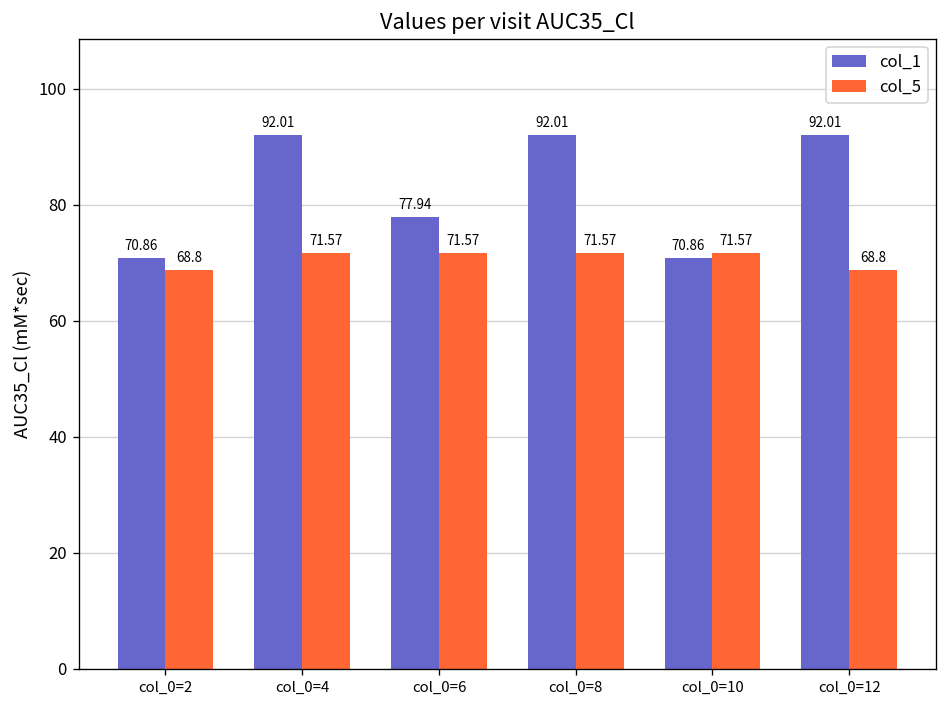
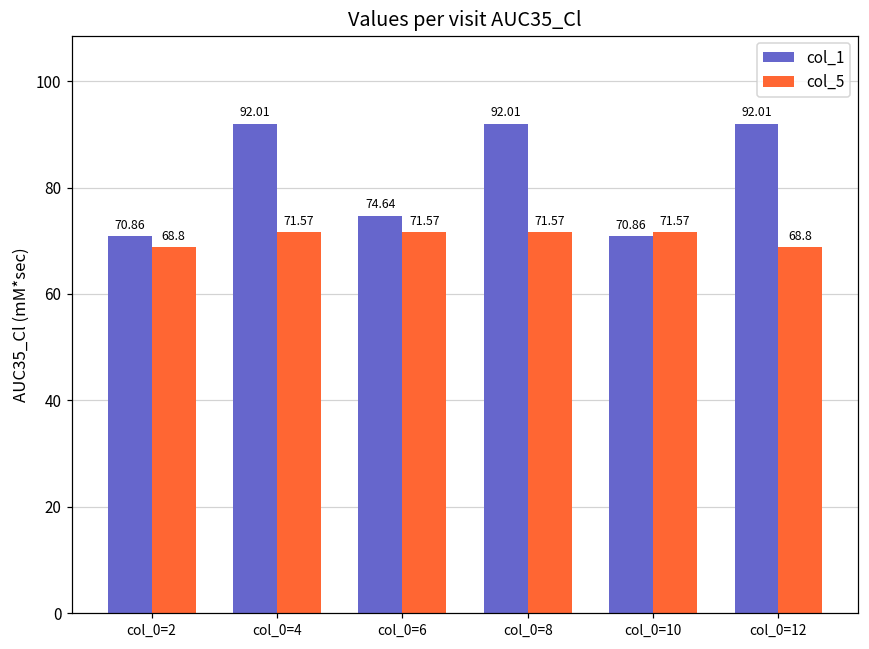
  {
    "col_1": {
      "col_0=2": 70.86,
      "col_0=4": 92.01,
-     "col_0=6": 77.94,
+     "col_0=6": 74.64,
      "col_0=8": 92.01,
      "col_0=10": 70.86,
      "col_0=12": 92.01
    },
    "col_5": {
      "col_0=2": 68.8,
      "col_0=4": 71.57,
      "col_0=6": 71.57,
      "col_0=8": 71.57,
      "col_0=10": 71.57,
      "col_0=12": 68.8
    }
  }
